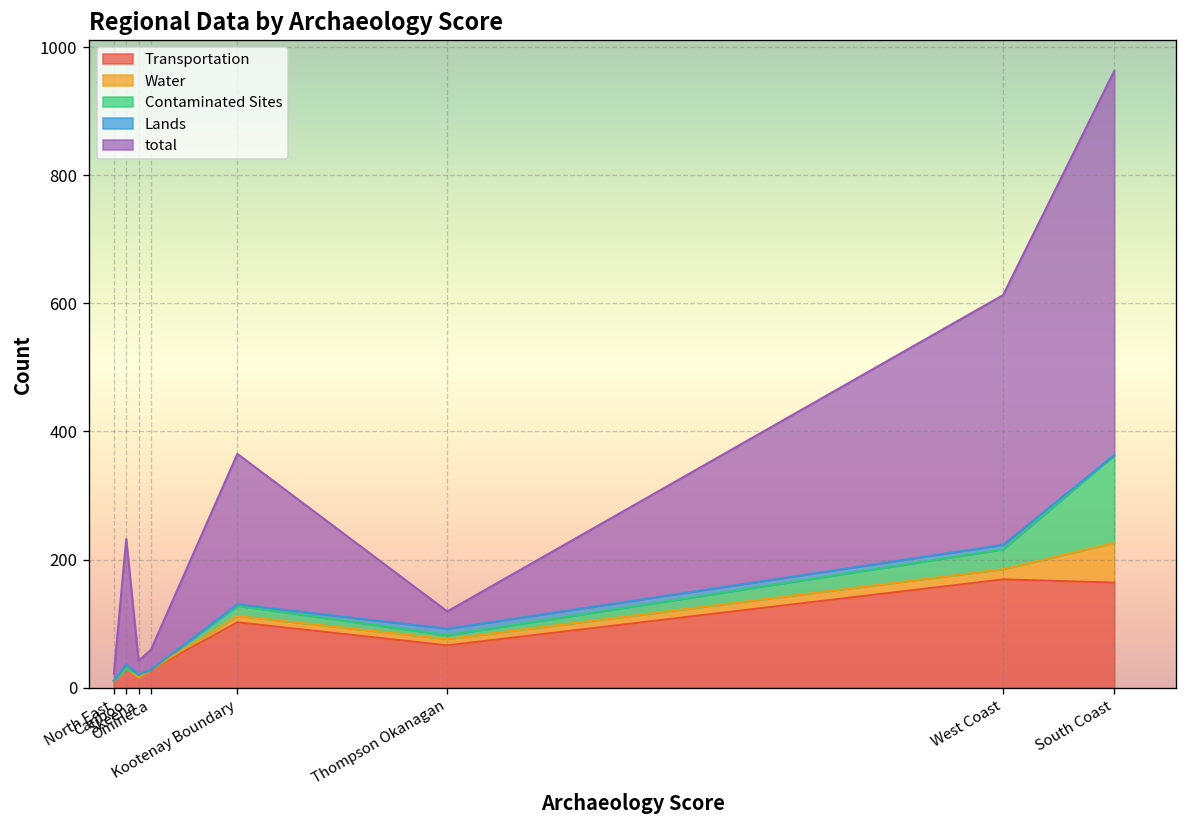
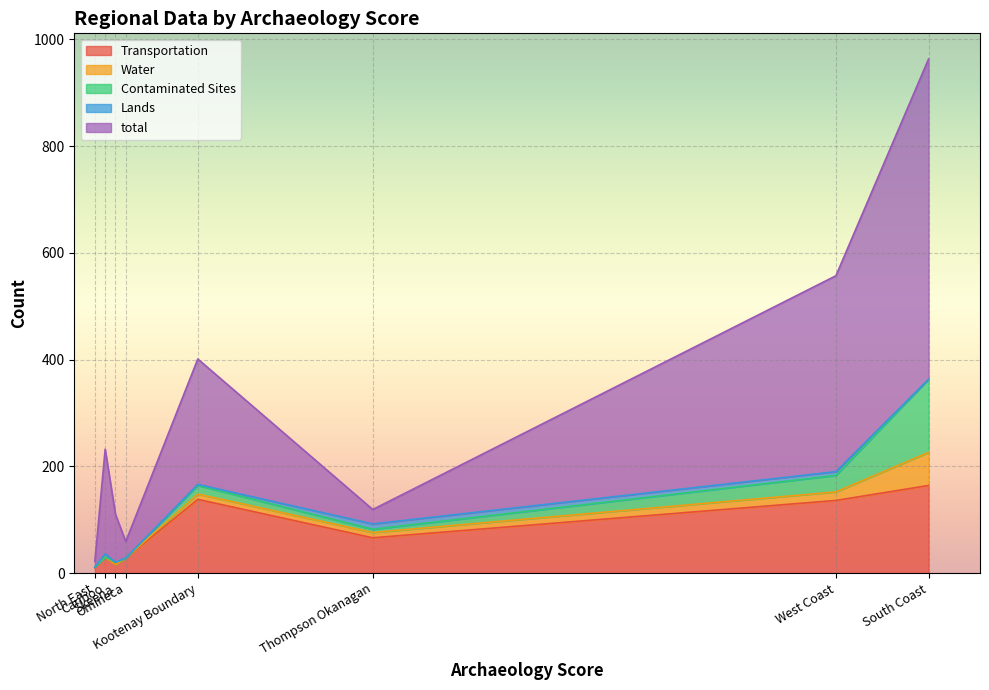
  {
    "Transportation": {
-     "Kootenay Boundary": 100,
+     "Kootenay Boundary": 140,
      "Thompson Okanagan": 70,
-     "West Coast": 170,
+     "West Coast": 140,
      "South Coast": 160
    },
    "Water": {
      "Kootenay Boundary": 10,
      "Thompson Okanagan": 10,
      "West Coast": 20,
      "South Coast": 60
    },
    "Contaminated Sites": {
      "Thompson Okanagan": 10,
      "West Coast": 30
    },
    "Lands": {
      "Cariboo": 10,
      "Thompson Okanagan": 10,
      "West Coast": 10
    },
    "total": {
      "North East": 10,
      "Cariboo": 200,
-     "Skeena": 20,
+     "Skeena": 90,
      "Omineca": 30,
      "Kootenay Boundary": 240,
      "Thompson Okanagan": 30,
-     "West Coast": 390,
+     "West Coast": 370,
      "South Coast": 600
    }
  }
